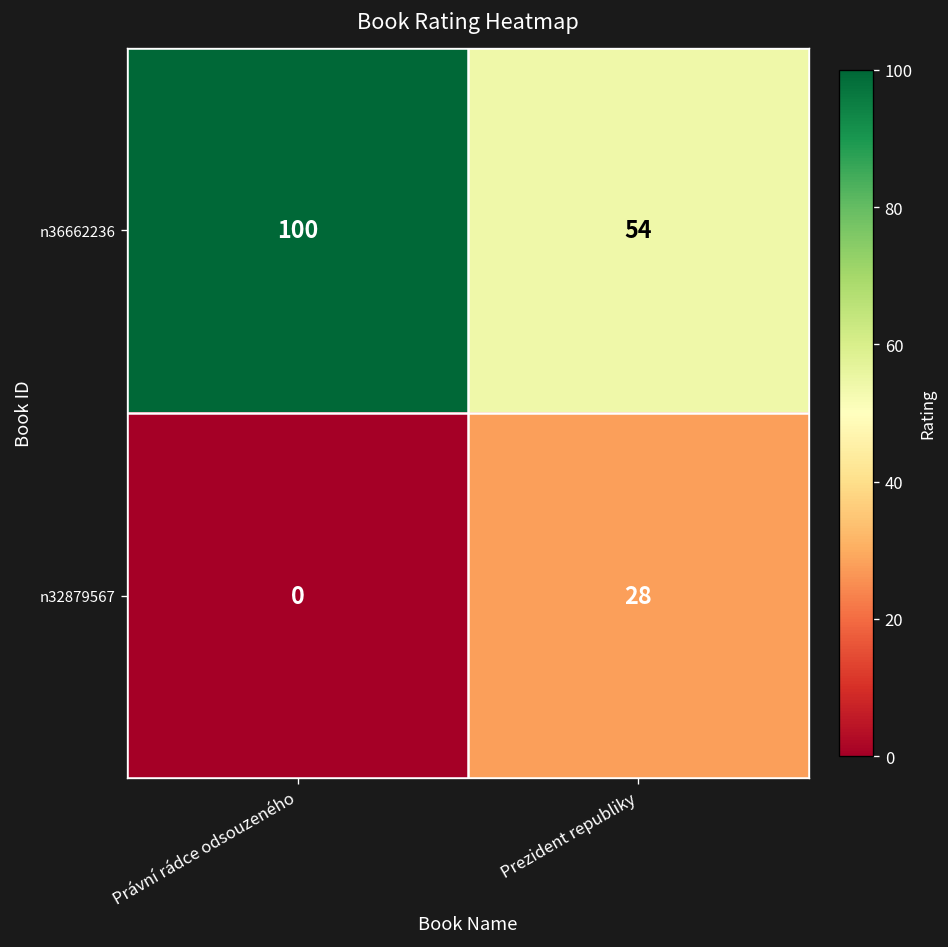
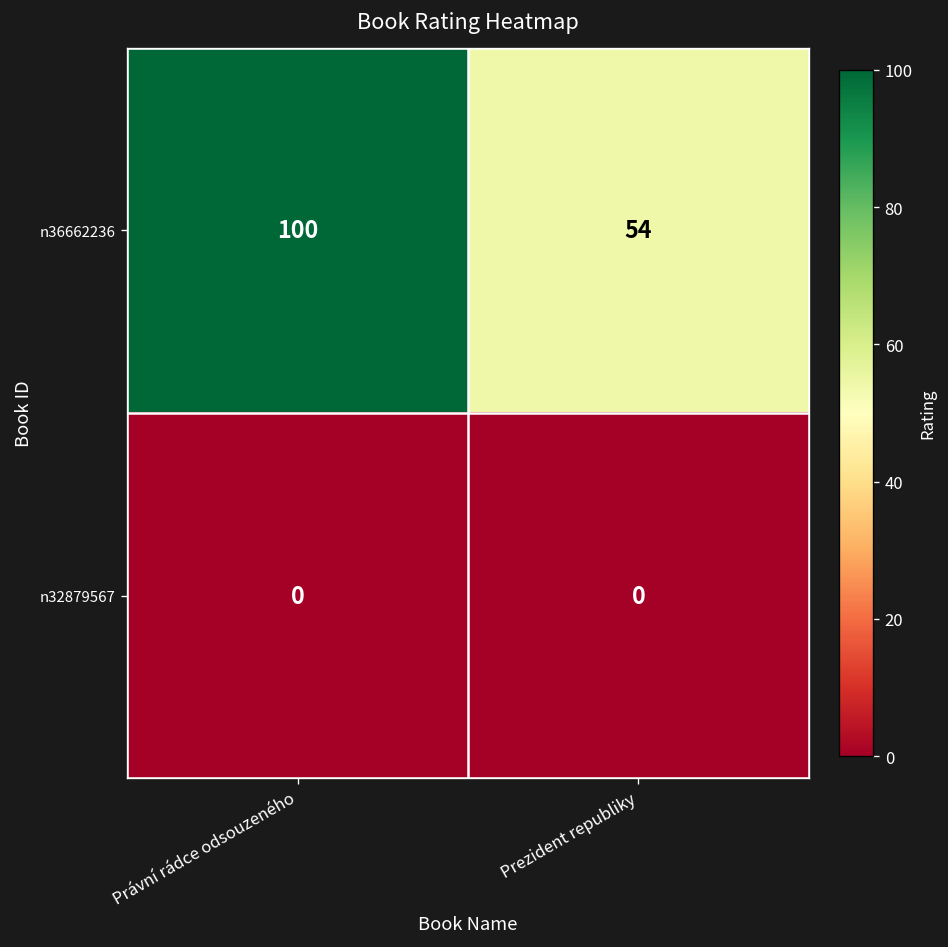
  {
    "n36662236": {
      "Právní rádce odsouzeného": 100,
      "Prezident republiky": 54
    },
    "n32879567": {
      "Právní rádce odsouzeného": 0,
-     "Prezident republiky": 28
+     "Prezident republiky": 0
    }
  }
